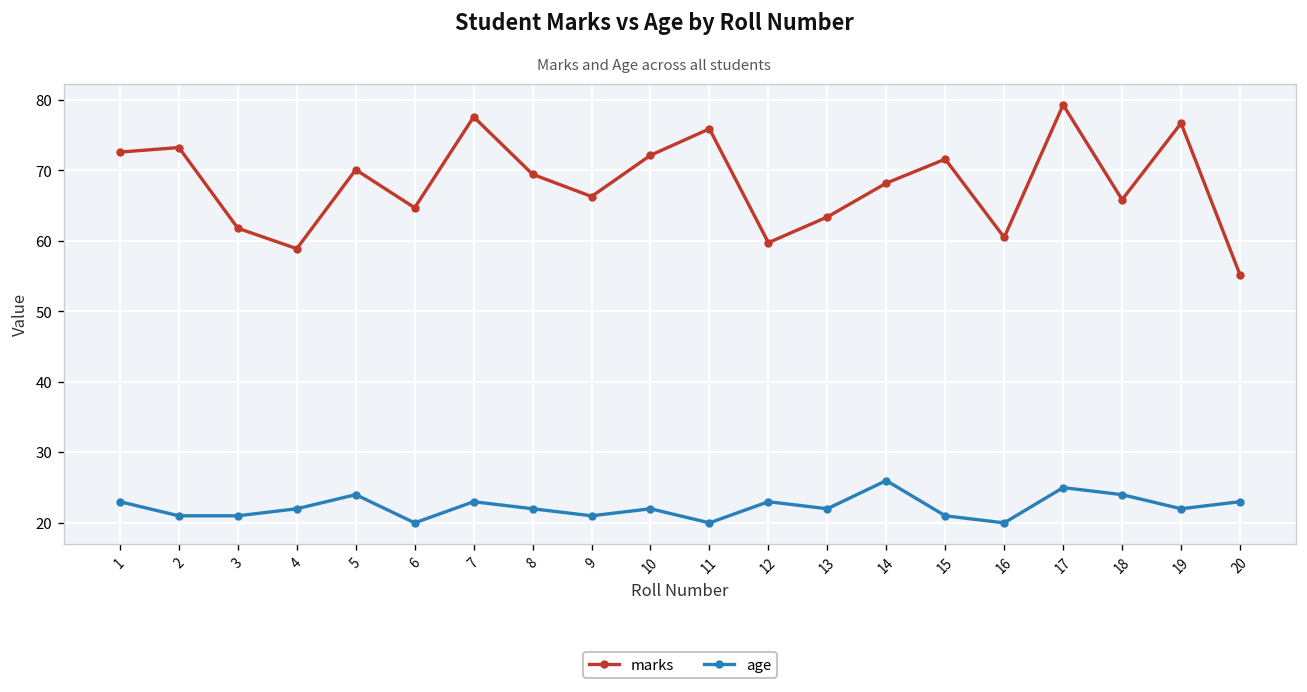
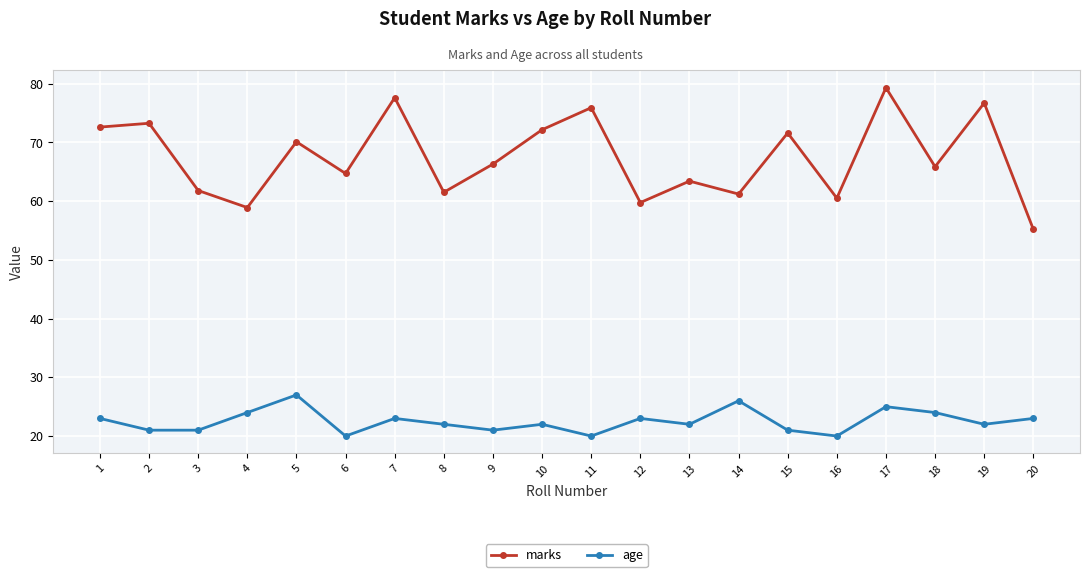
  {
    "marks": {
      "1": 73,
      "2": 73,
      "3": 62,
      "4": 59,
      "5": 70,
      "6": 65,
      "7": 78,
-     "8": 69,
+     "8": 62,
      "9": 66,
      "10": 72,
      "11": 76,
      "12": 60,
      "13": 63,
-     "14": 68,
+     "14": 61,
      "15": 72,
      "16": 61,
      "17": 79,
      "18": 66,
      "19": 77,
      "20": 55
    },
    "age": {
      "1": 23,
      "2": 21,
      "3": 21,
-     "4": 22,
-     "5": 24,
+     "4": 24,
+     "5": 27,
      "6": 20,
      "7": 23,
      "8": 22,
      "9": 21,
      "10": 22,
      "11": 20,
      "12": 23,
      "13": 22,
      "14": 26,
      "15": 21,
      "16": 20,
      "17": 25,
      "18": 24,
      "19": 22,
      "20": 23
    }
  }
